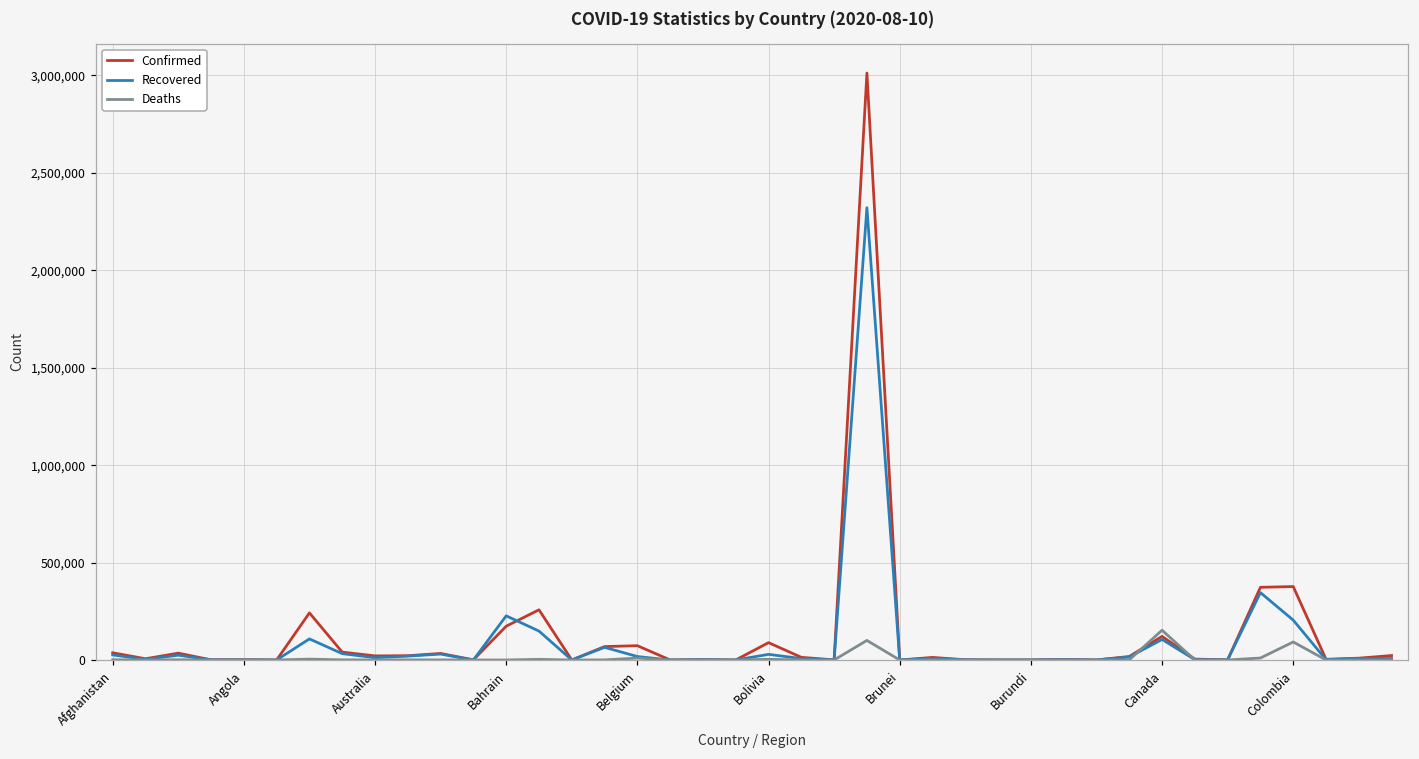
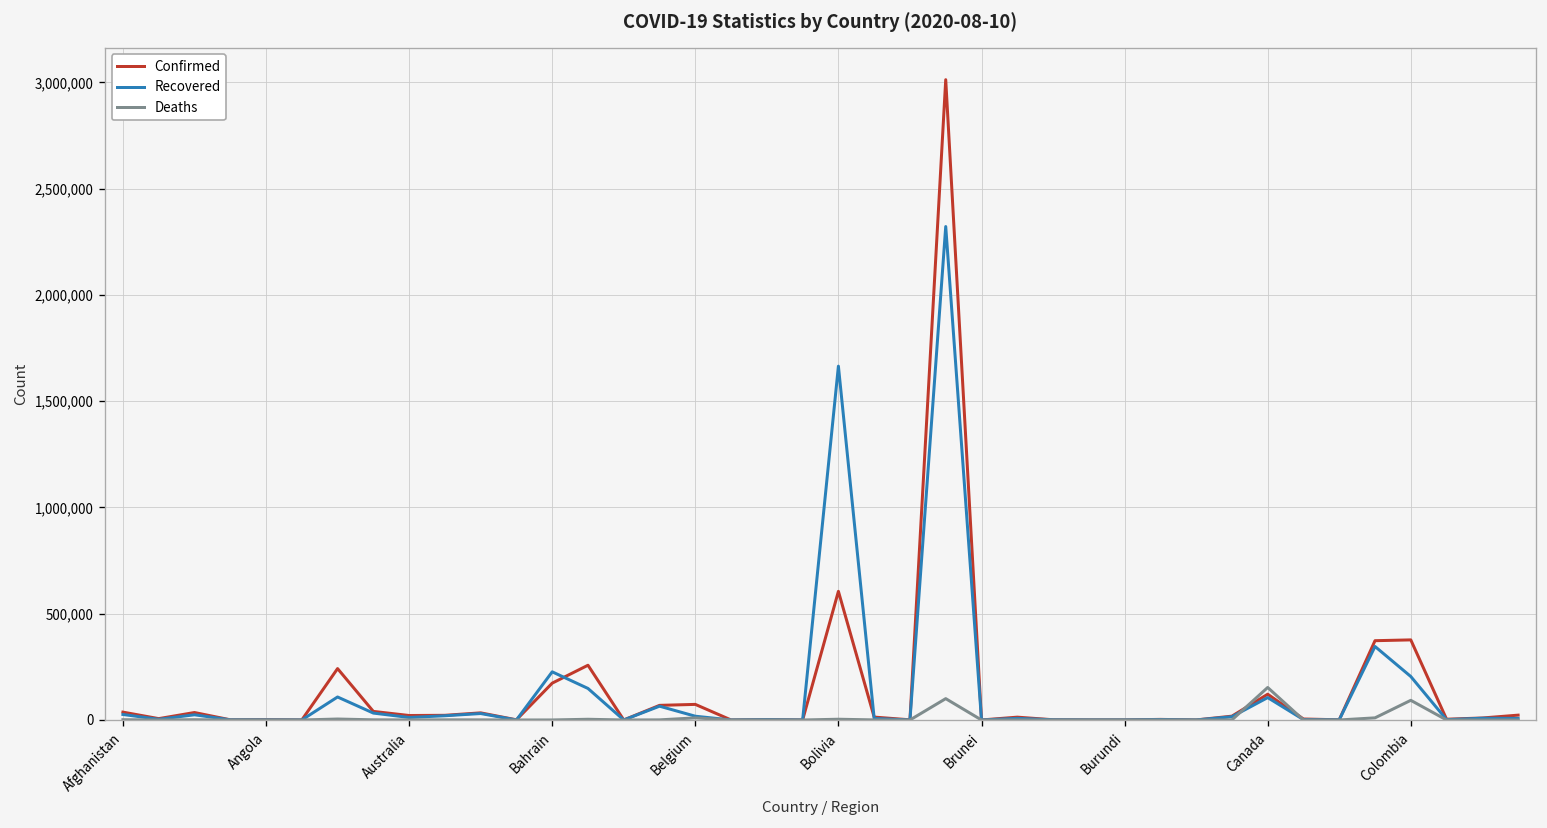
  {
    "Confirmed": {
      "Bahrain": "170,000",
      "Belgium": "70,000",
-     "Bolivia": "90,000",
+     "Bolivia": "610,000",
      "Canada": "120,000",
      "Colombia": "380,000"
    },
    "Recovered": {
      "Bahrain": "230,000",
-     "Bolivia": "30,000",
+     "Bolivia": "1,660,000",
      "Canada": "110,000",
      "Colombia": "200,000"
    },
    "Deaths": {
      "Afghanistan": "0",
      "Bahrain": "0",
      "Bolivia": "0",
      "Canada": "150,000",
      "Colombia": "90,000"
    }
  }
